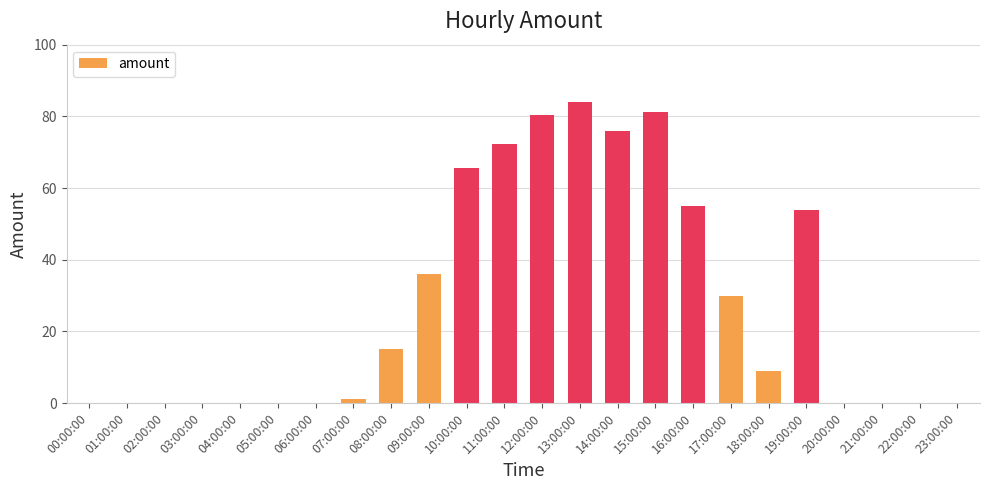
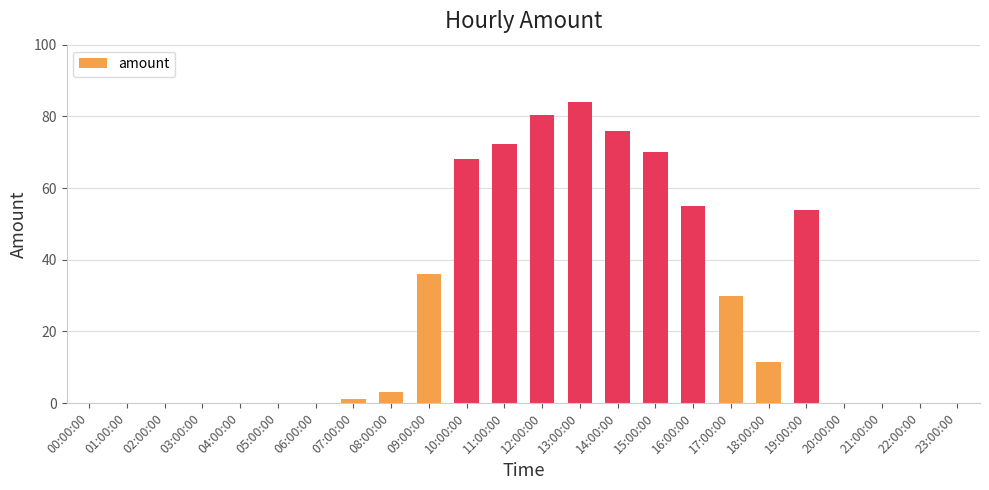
  {
    "00:00:00": 0,
    "01:00:00": 0,
    "02:00:00": 0,
    "03:00:00": 0,
    "04:00:00": 0,
    "05:00:00": 0,
    "06:00:00": 0,
    "07:00:00": 1,
-   "08:00:00": 15,
+   "08:00:00": 3,
    "09:00:00": 36,
-   "10:00:00": 66,
+   "10:00:00": 68,
    "11:00:00": 72,
    "12:00:00": 80,
    "13:00:00": 84,
    "14:00:00": 76,
-   "15:00:00": 81,
+   "15:00:00": 70,
    "16:00:00": 55,
    "17:00:00": 30,
-   "18:00:00": 9,
+   "18:00:00": 11,
    "19:00:00": 54,
    "20:00:00": 0,
    "21:00:00": 0,
    "22:00:00": 0,
    "23:00:00": 0
  }
